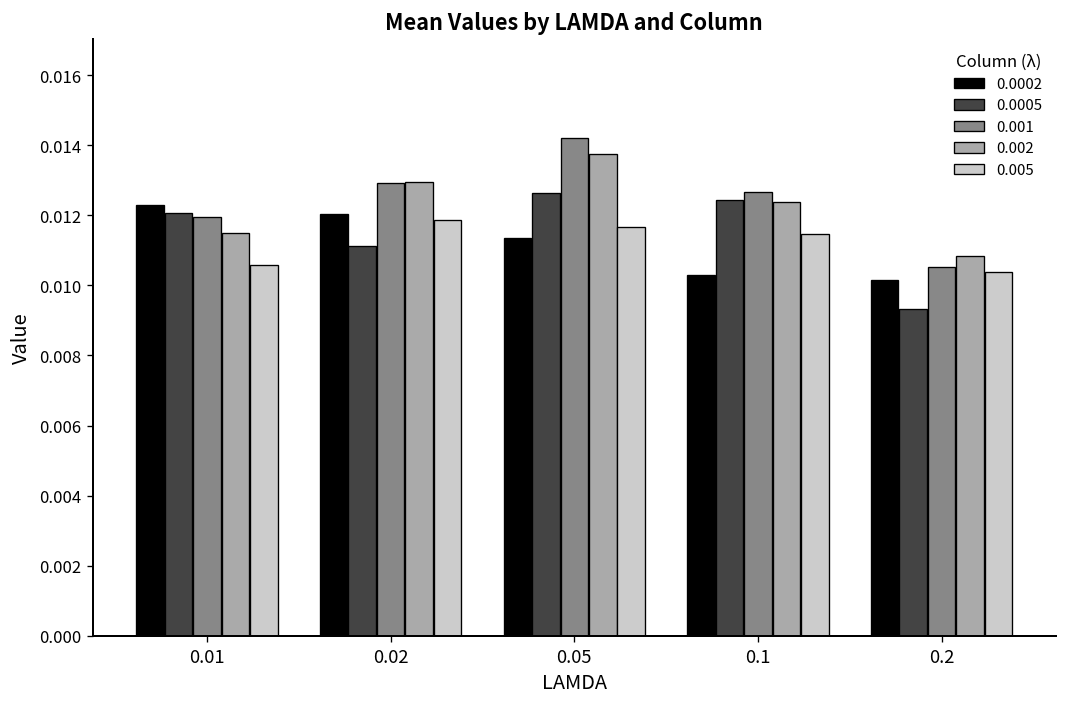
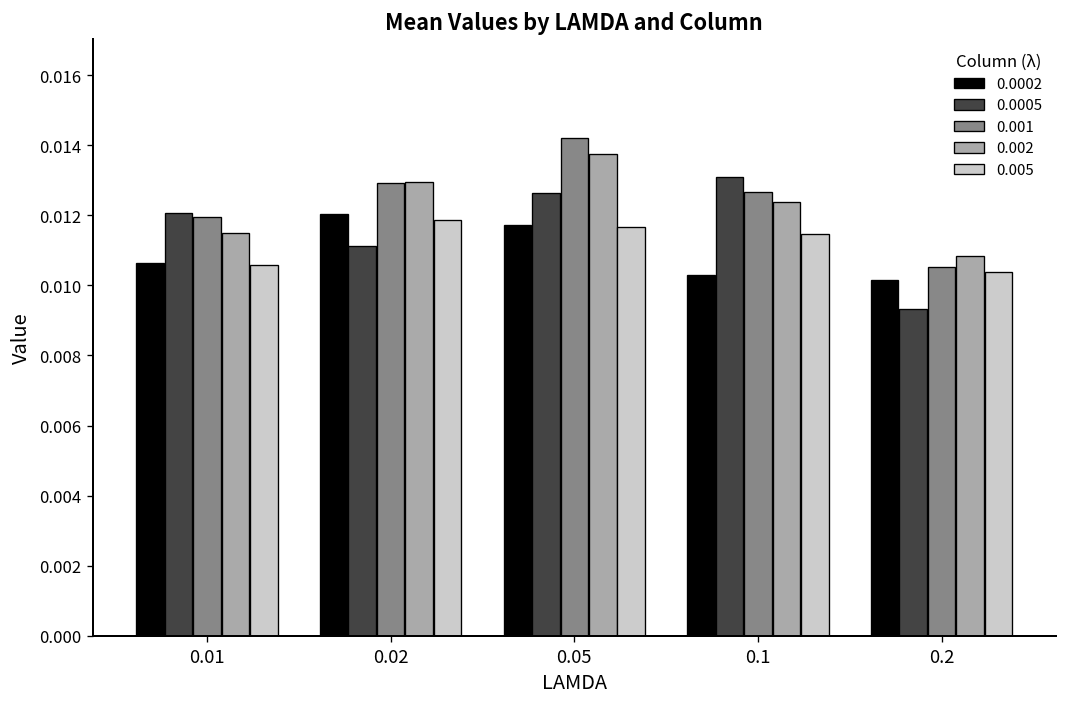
  {
    "0.0002": {
-     "0.01": 0.0123,
+     "0.01": 0.0106,
      "0.02": 0.0120,
-     "0.05": 0.0114,
+     "0.05": 0.0117,
      "0.1": 0.0103,
      "0.2": 0.0102
    },
    "0.0005": {
      "0.01": 0.0121,
      "0.02": 0.0111,
      "0.05": 0.0126,
-     "0.1": 0.0124,
+     "0.1": 0.0131,
      "0.2": 0.0093
    }
  }
